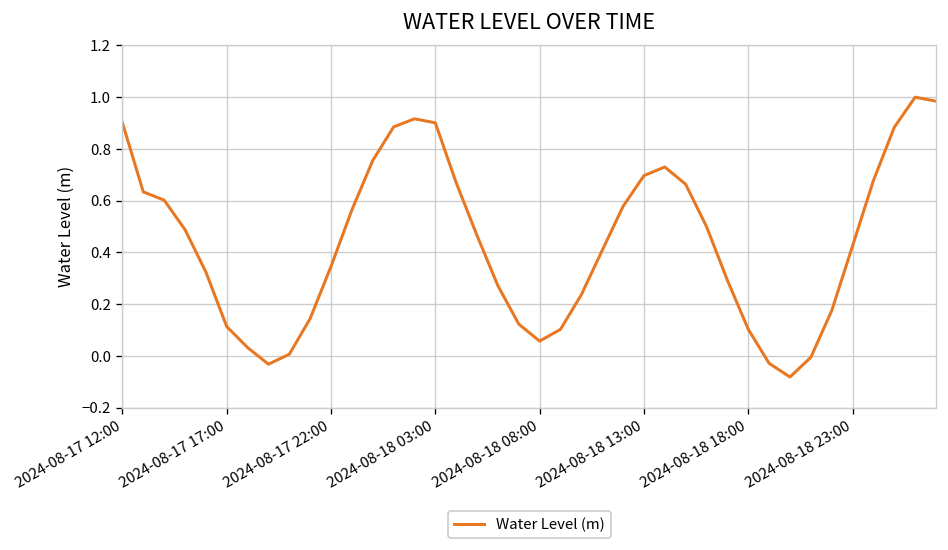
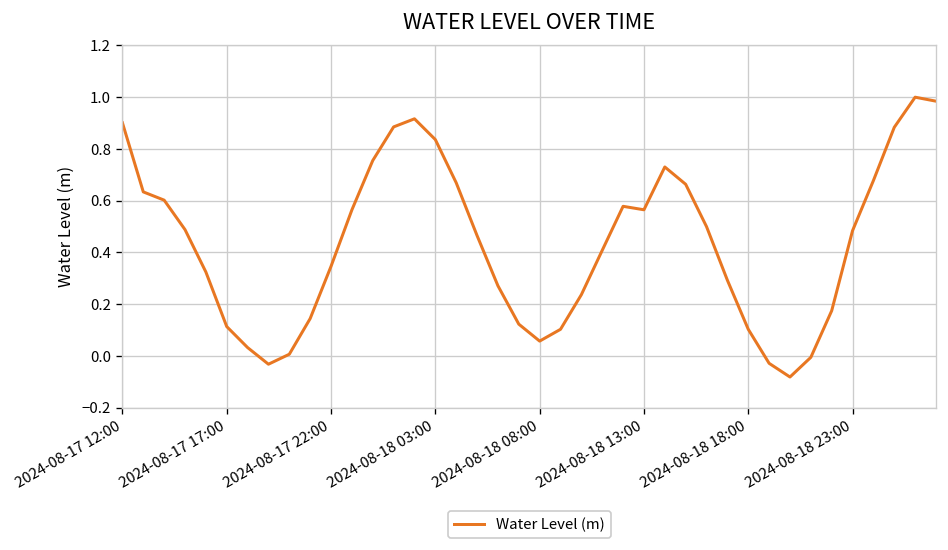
  {
    "2024-08-17 12:00": 0.90,
    "2024-08-17 17:00": 0.11,
    "2024-08-17 22:00": 0.35,
-   "2024-08-18 03:00": 0.90,
+   "2024-08-18 03:00": 0.84,
    "2024-08-18 08:00": 0.06,
-   "2024-08-18 13:00": 0.70,
+   "2024-08-18 13:00": 0.56,
    "2024-08-18 18:00": 0.10,
-   "2024-08-18 23:00": 0.43
+   "2024-08-18 23:00": 0.48
  }
